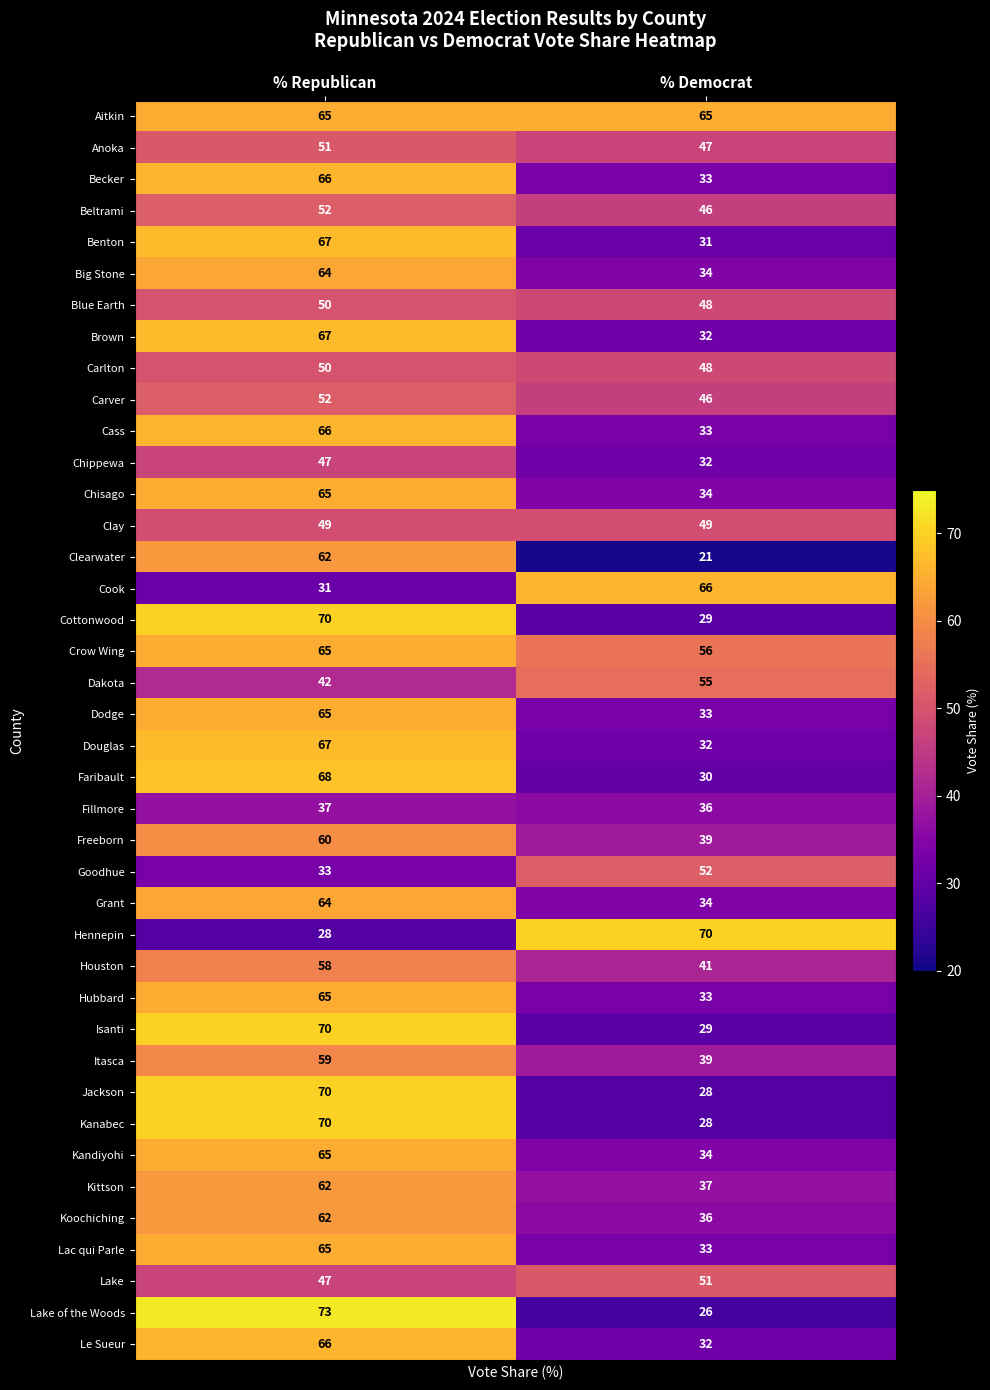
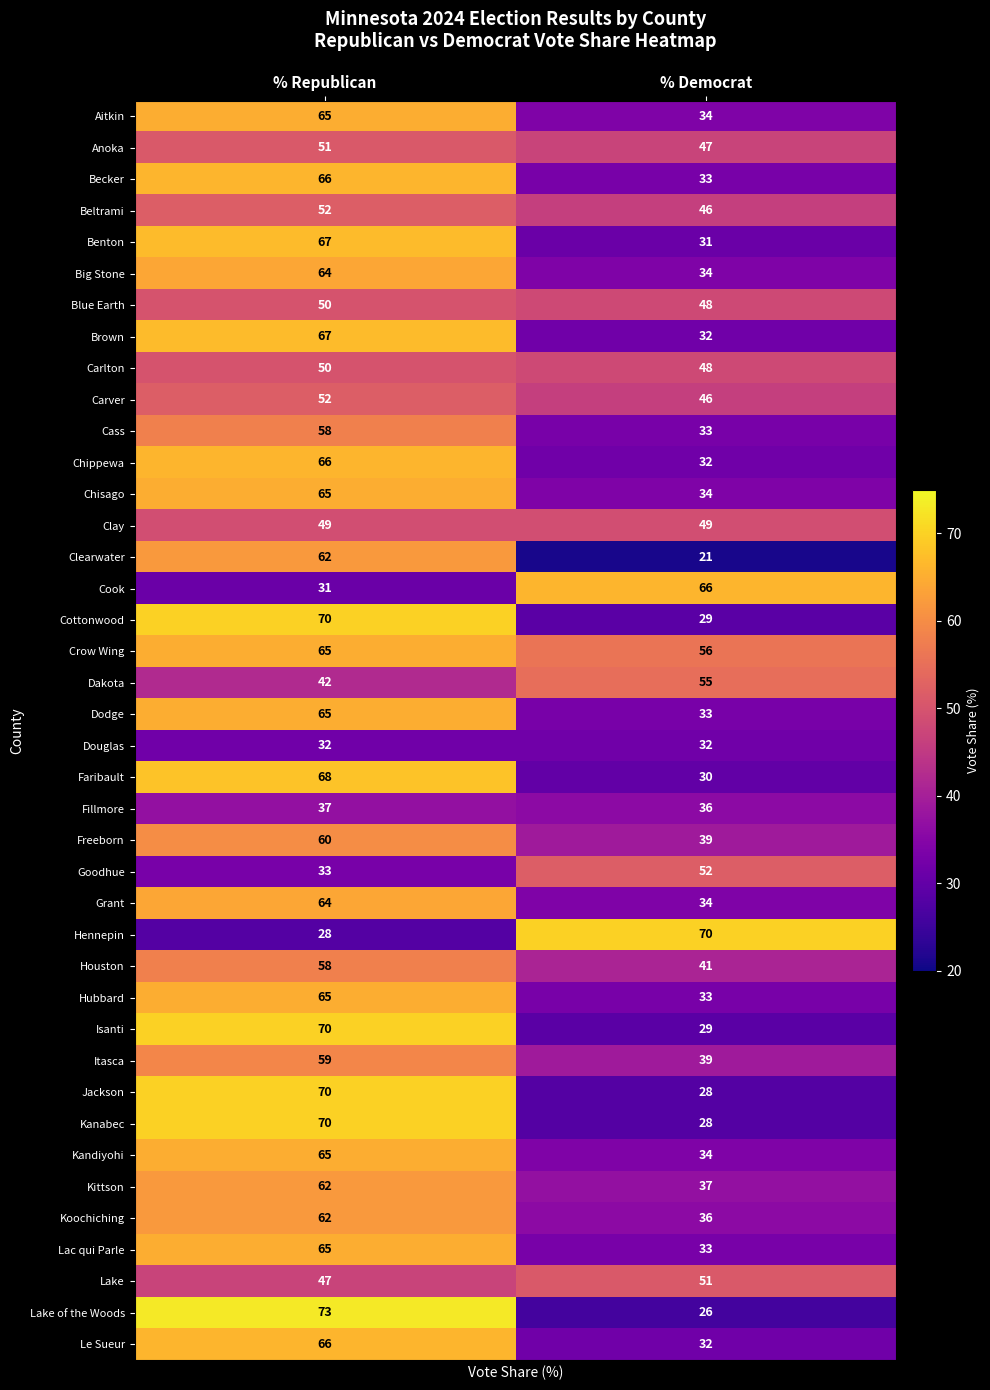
  {
    "Aitkin": {
      "% Republican": 65,
-     "% Democrat": 65
+     "% Democrat": 34
    },
    "Anoka": {
      "% Republican": 51,
      "% Democrat": 47
    },
    "Becker": {
      "% Republican": 66,
      "% Democrat": 33
    },
    "Beltrami": {
      "% Republican": 52,
      "% Democrat": 46
    },
    "Benton": {
      "% Republican": 67,
      "% Democrat": 31
    },
    "Big Stone": {
      "% Republican": 64,
      "% Democrat": 34
    },
    "Blue Earth": {
      "% Republican": 50,
      "% Democrat": 48
    },
    "Brown": {
      "% Republican": 67,
      "% Democrat": 32
    },
    "Carlton": {
      "% Republican": 50,
      "% Democrat": 48
    },
    "Carver": {
      "% Republican": 52,
      "% Democrat": 46
    },
    "Cass": {
-     "% Republican": 66,
+     "% Republican": 58,
      "% Democrat": 33
    },
    "Chippewa": {
-     "% Republican": 47,
+     "% Republican": 66,
      "% Democrat": 32
    },
    "Chisago": {
      "% Republican": 65,
      "% Democrat": 34
    },
    "Clay": {
      "% Republican": 49,
      "% Democrat": 49
    },
    "Clearwater": {
      "% Republican": 62,
      "% Democrat": 21
    },
    "Cook": {
      "% Republican": 31,
      "% Democrat": 66
    },
    "Cottonwood": {
      "% Republican": 70,
      "% Democrat": 29
    },
    "Crow Wing": {
      "% Republican": 65,
      "% Democrat": 56
    },
    "Dakota": {
      "% Republican": 42,
      "% Democrat": 55
    },
    "Dodge": {
      "% Republican": 65,
      "% Democrat": 33
    },
    "Douglas": {
-     "% Republican": 67,
+     "% Republican": 32,
      "% Democrat": 32
    },
    "Faribault": {
      "% Republican": 68,
      "% Democrat": 30
    },
    "Fillmore": {
      "% Republican": 37,
      "% Democrat": 36
    },
    "Freeborn": {
      "% Republican": 60,
      "% Democrat": 39
    },
    "Goodhue": {
      "% Republican": 33,
      "% Democrat": 52
    },
    "Grant": {
      "% Republican": 64,
      "% Democrat": 34
    },
    "Hennepin": {
      "% Republican": 28,
      "% Democrat": 70
    },
    "Houston": {
      "% Republican": 58,
      "% Democrat": 41
    },
    "Hubbard": {
      "% Republican": 65,
      "% Democrat": 33
    },
    "Isanti": {
      "% Republican": 70,
      "% Democrat": 29
    },
    "Itasca": {
      "% Republican": 59,
      "% Democrat": 39
    },
    "Jackson": {
      "% Republican": 70,
      "% Democrat": 28
    },
    "Kanabec": {
      "% Republican": 70,
      "% Democrat": 28
    },
    "Kandiyohi": {
      "% Republican": 65,
      "% Democrat": 34
    },
    "Kittson": {
      "% Republican": 62,
      "% Democrat": 37
    },
    "Koochiching": {
      "% Republican": 62,
      "% Democrat": 36
    },
    "Lac qui Parle": {
      "% Republican": 65,
      "% Democrat": 33
    },
    "Lake": {
      "% Republican": 47,
      "% Democrat": 51
    },
    "Lake of the Woods": {
      "% Republican": 73,
      "% Democrat": 26
    },
    "Le Sueur": {
      "% Republican": 66,
      "% Democrat": 32
    }
  }
